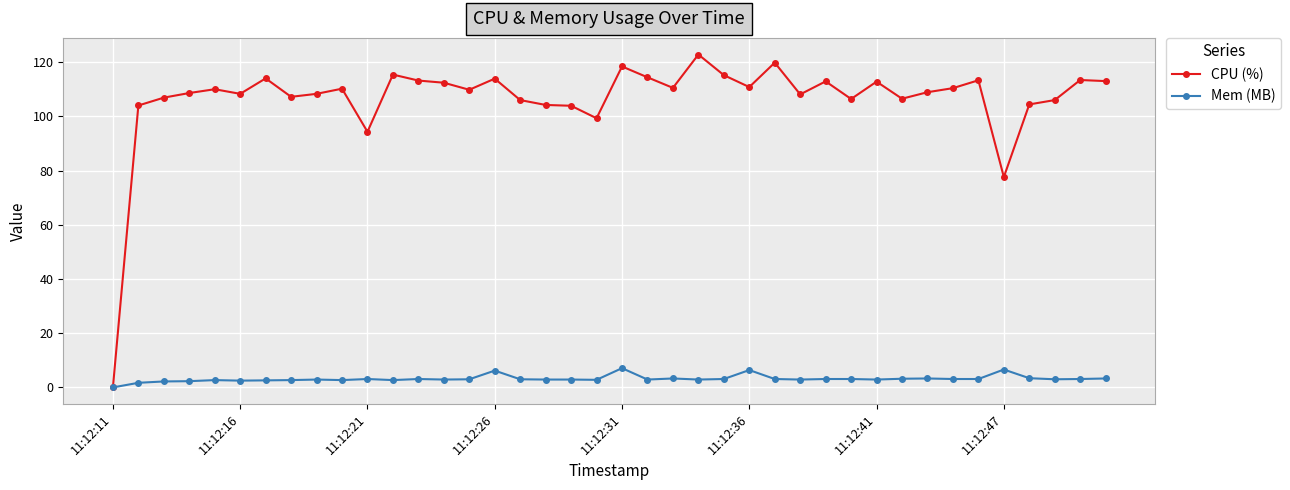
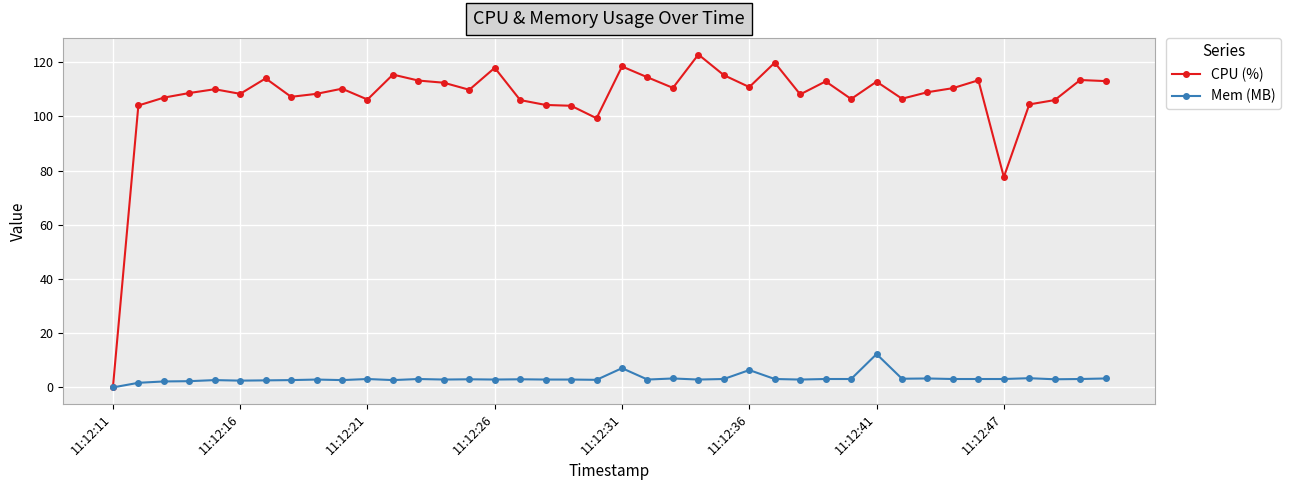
  {
    "CPU (%)": {
      "11:12:16": 108,
-     "11:12:21": 94,
-     "11:12:26": 114,
+     "11:12:21": 106,
+     "11:12:26": 118,
      "11:12:31": 118,
      "11:12:36": 111,
      "11:12:41": 113,
      "11:12:47": 78
    },
    "Mem (MB)": {
      "11:12:16": 3,
      "11:12:21": 3,
-     "11:12:26": 6,
+     "11:12:26": 3,
      "11:12:31": 7,
      "11:12:36": 6,
-     "11:12:41": 3,
-     "11:12:47": 7
+     "11:12:41": 12,
+     "11:12:47": 3
    }
  }
